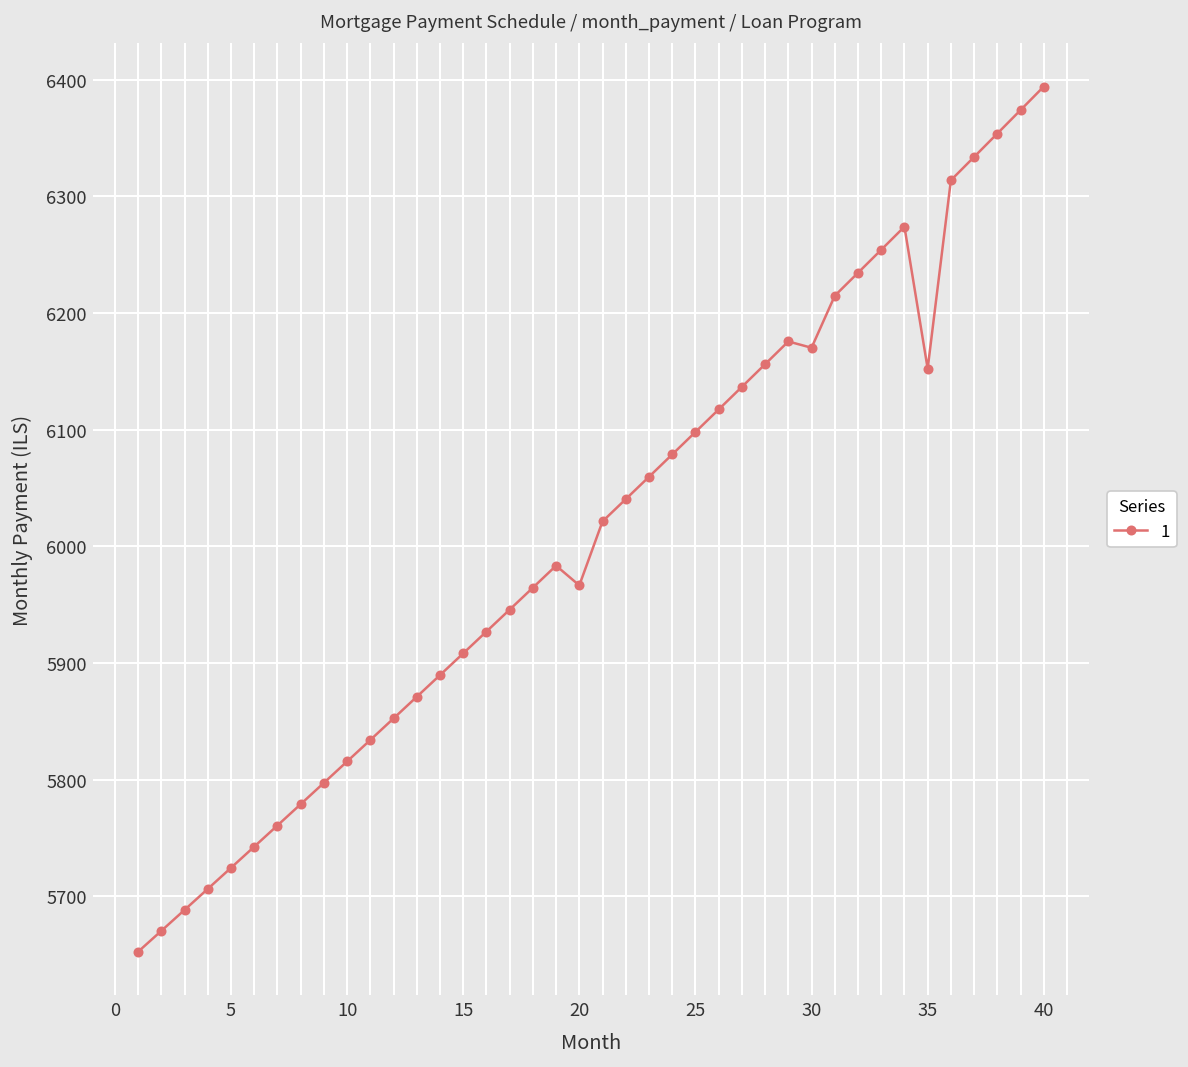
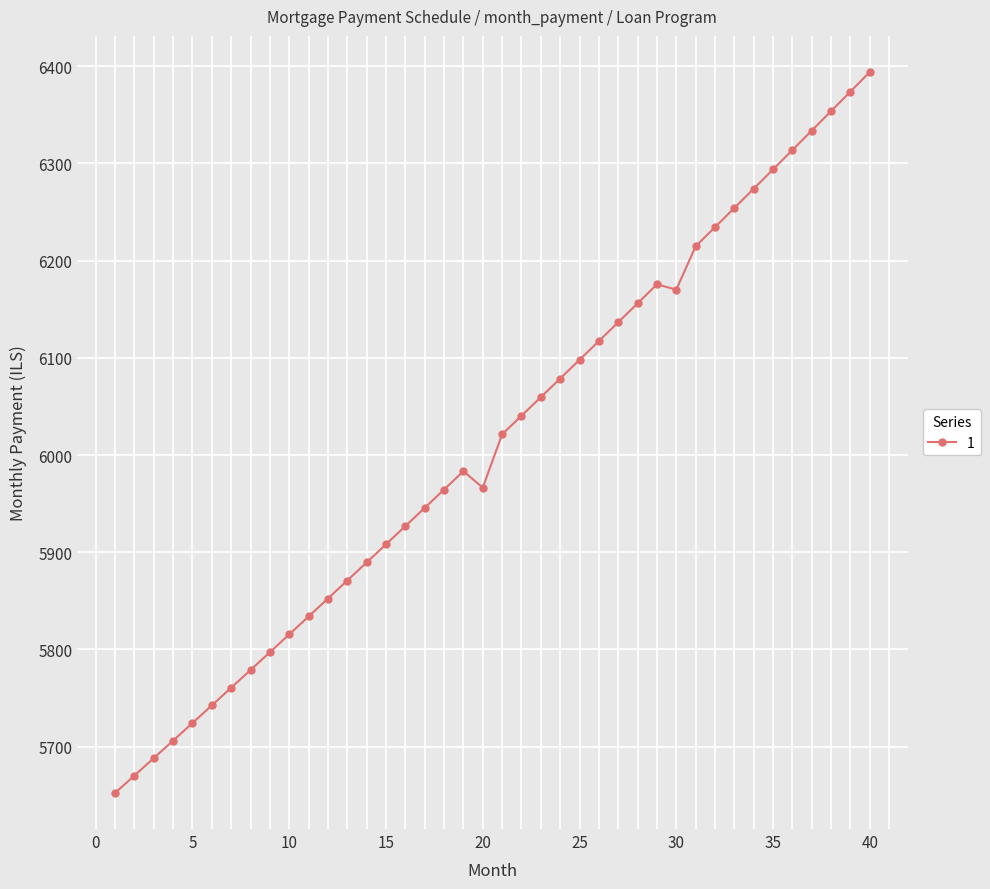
  {
    "5": 5720,
    "10": 5820,
    "15": 5910,
    "20": 5970,
    "25": 6100,
    "30": 6170,
-   "35": 6150,
+   "35": 6290,
    "40": 6390
  }
